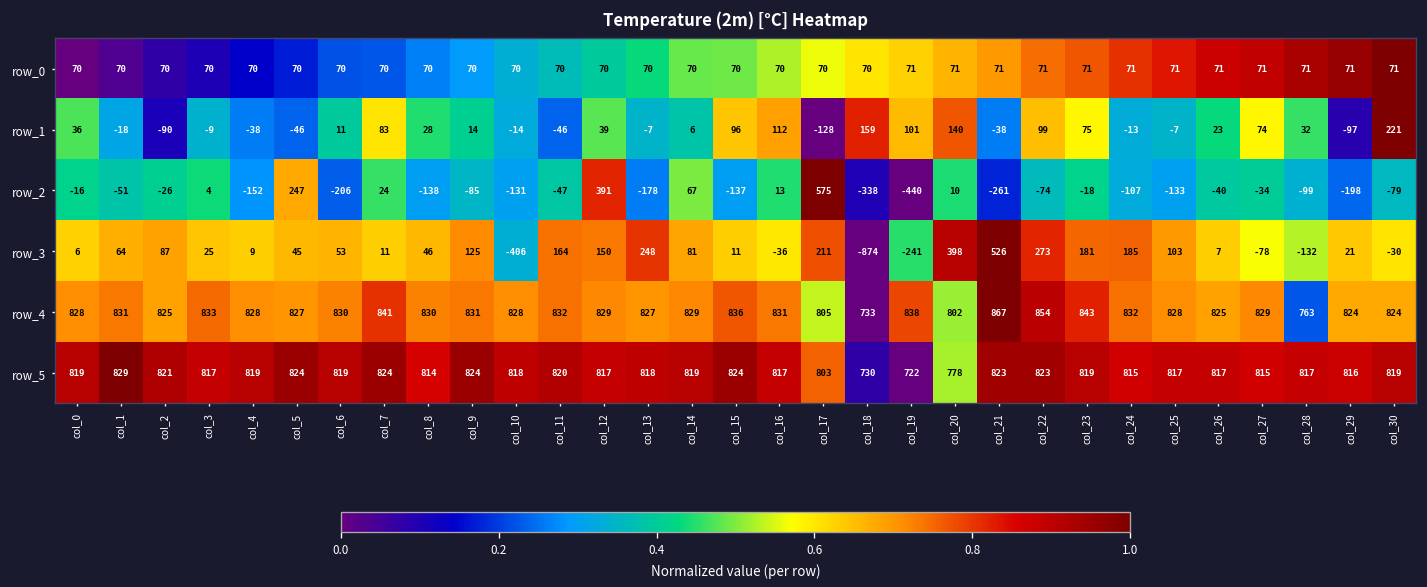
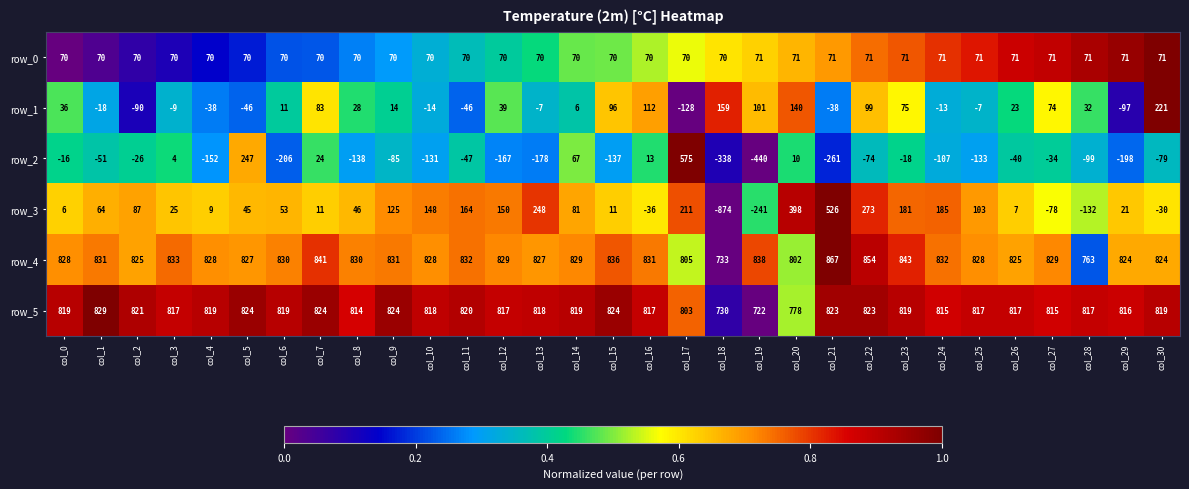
  {
    "row_0": {
      "col_0": 70,
      "col_1": 70,
      "col_2": 70,
      "col_3": 70,
      "col_4": 70,
      "col_5": 70,
      "col_6": 70,
      "col_7": 70,
      "col_8": 70,
      "col_9": 70,
      "col_10": 70,
      "col_11": 70,
      "col_12": 70,
      "col_13": 70,
      "col_14": 70,
      "col_15": 70,
      "col_16": 70,
      "col_17": 70,
      "col_18": 70,
      "col_19": 71,
      "col_20": 71,
      "col_21": 71,
      "col_22": 71,
      "col_23": 71,
      "col_24": 71,
      "col_25": 71,
      "col_26": 71,
      "col_27": 71,
      "col_28": 71,
      "col_29": 71,
      "col_30": 71
    },
    "row_1": {
      "col_0": 36,
      "col_1": -18,
      "col_2": -90,
      "col_3": -9,
      "col_4": -38,
      "col_5": -46,
      "col_6": 11,
      "col_7": 83,
      "col_8": 28,
      "col_9": 14,
      "col_10": -14,
      "col_11": -46,
      "col_12": 39,
      "col_13": -7,
      "col_14": 6,
      "col_15": 96,
      "col_16": 112,
      "col_17": -128,
      "col_18": 159,
      "col_19": 101,
      "col_20": 140,
      "col_21": -38,
      "col_22": 99,
      "col_23": 75,
      "col_24": -13,
      "col_25": -7,
      "col_26": 23,
      "col_27": 74,
      "col_28": 32,
      "col_29": -97,
      "col_30": 221
    },
    "row_2": {
      "col_0": -16,
      "col_1": -51,
      "col_2": -26,
      "col_3": 4,
      "col_4": -152,
      "col_5": 247,
      "col_6": -206,
      "col_7": 24,
      "col_8": -138,
      "col_9": -85,
      "col_10": -131,
      "col_11": -47,
-     "col_12": 391,
+     "col_12": -167,
      "col_13": -178,
      "col_14": 67,
      "col_15": -137,
      "col_16": 13,
      "col_17": 575,
      "col_18": -338,
      "col_19": -440,
      "col_20": 10,
      "col_21": -261,
      "col_22": -74,
      "col_23": -18,
      "col_24": -107,
      "col_25": -133,
      "col_26": -40,
      "col_27": -34,
      "col_28": -99,
      "col_29": -198,
      "col_30": -79
    },
    "row_3": {
      "col_0": 6,
      "col_1": 64,
      "col_2": 87,
      "col_3": 25,
      "col_4": 9,
      "col_5": 45,
      "col_6": 53,
      "col_7": 11,
      "col_8": 46,
      "col_9": 125,
-     "col_10": -406,
+     "col_10": 148,
      "col_11": 164,
      "col_12": 150,
      "col_13": 248,
      "col_14": 81,
      "col_15": 11,
      "col_16": -36,
      "col_17": 211,
      "col_18": -874,
      "col_19": -241,
      "col_20": 398,
      "col_21": 526,
      "col_22": 273,
      "col_23": 181,
      "col_24": 185,
      "col_25": 103,
      "col_26": 7,
      "col_27": -78,
      "col_28": -132,
      "col_29": 21,
      "col_30": -30
    },
    "row_4": {
      "col_0": 828,
      "col_1": 831,
      "col_2": 825,
      "col_3": 833,
      "col_4": 828,
      "col_5": 827,
      "col_6": 830,
      "col_7": 841,
      "col_8": 830,
      "col_9": 831,
      "col_10": 828,
      "col_11": 832,
      "col_12": 829,
      "col_13": 827,
      "col_14": 829,
      "col_15": 836,
      "col_16": 831,
      "col_17": 805,
      "col_18": 733,
      "col_19": 838,
      "col_20": 802,
      "col_21": 867,
      "col_22": 854,
      "col_23": 843,
      "col_24": 832,
      "col_25": 828,
      "col_26": 825,
      "col_27": 829,
      "col_28": 763,
      "col_29": 824,
      "col_30": 824
    },
    "row_5": {
      "col_0": 819,
      "col_1": 829,
      "col_2": 821,
      "col_3": 817,
      "col_4": 819,
      "col_5": 824,
      "col_6": 819,
      "col_7": 824,
      "col_8": 814,
      "col_9": 824,
      "col_10": 818,
      "col_11": 820,
      "col_12": 817,
      "col_13": 818,
      "col_14": 819,
      "col_15": 824,
      "col_16": 817,
      "col_17": 803,
      "col_18": 730,
      "col_19": 722,
      "col_20": 778,
      "col_21": 823,
      "col_22": 823,
      "col_23": 819,
      "col_24": 815,
      "col_25": 817,
      "col_26": 817,
      "col_27": 815,
      "col_28": 817,
      "col_29": 816,
      "col_30": 819
    }
  }
